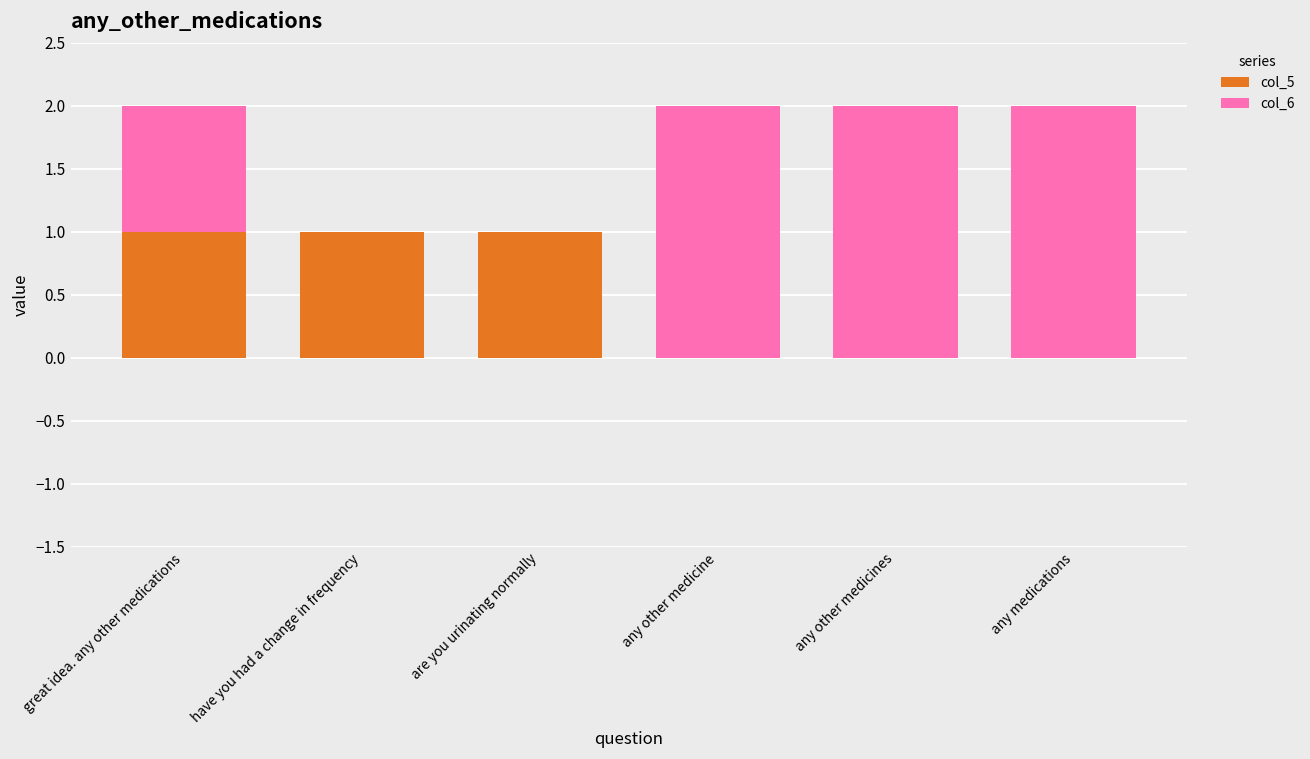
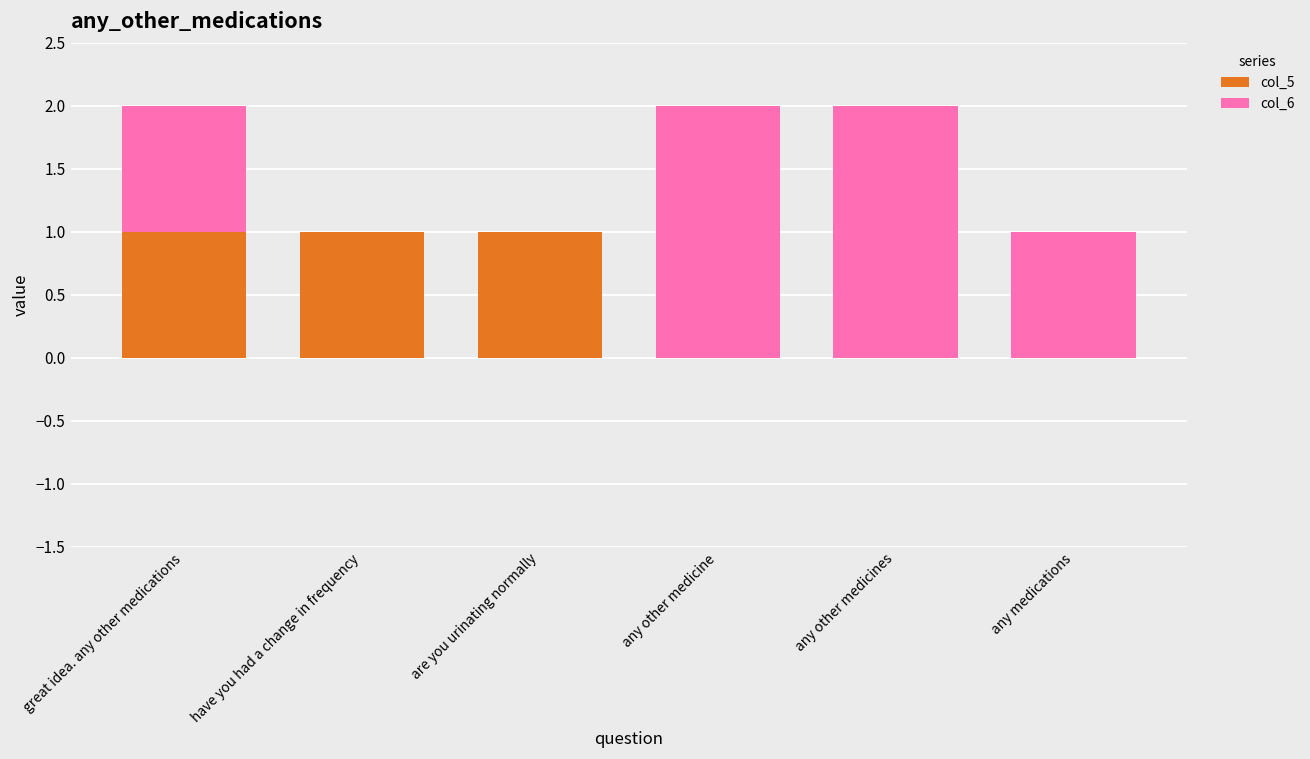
  {
    "col_6": {
-     "any medications": 2
+     "any medications": 1
    }
  }
